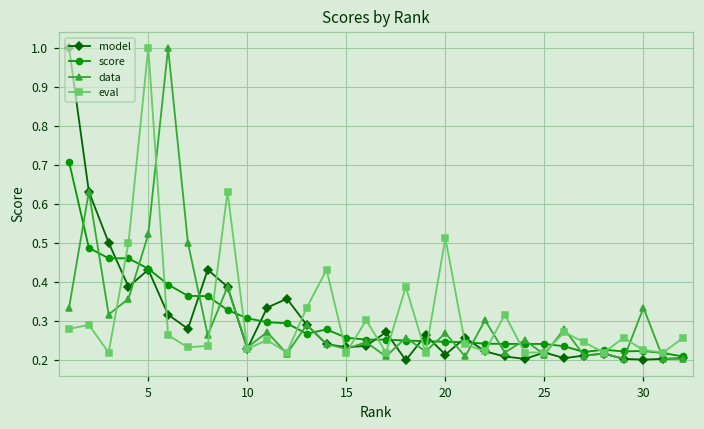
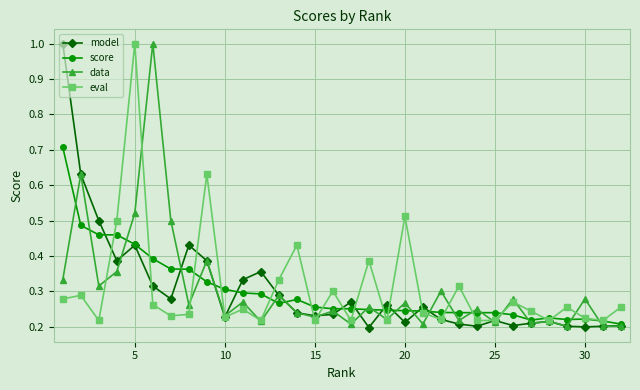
  {
    "data": {
      "5": 0.52,
      "20": 0.27,
-     "30": 0.33
+     "30": 0.28
    },
    "eval": {
      "5": 1.00,
      "15": 0.22,
      "20": 0.51
    }
  }
